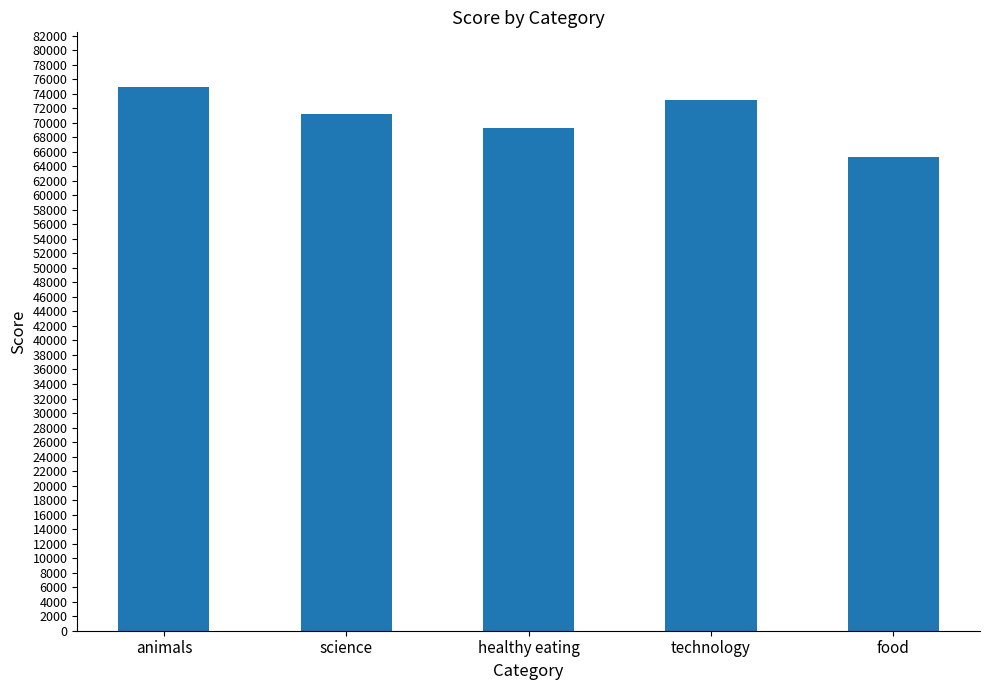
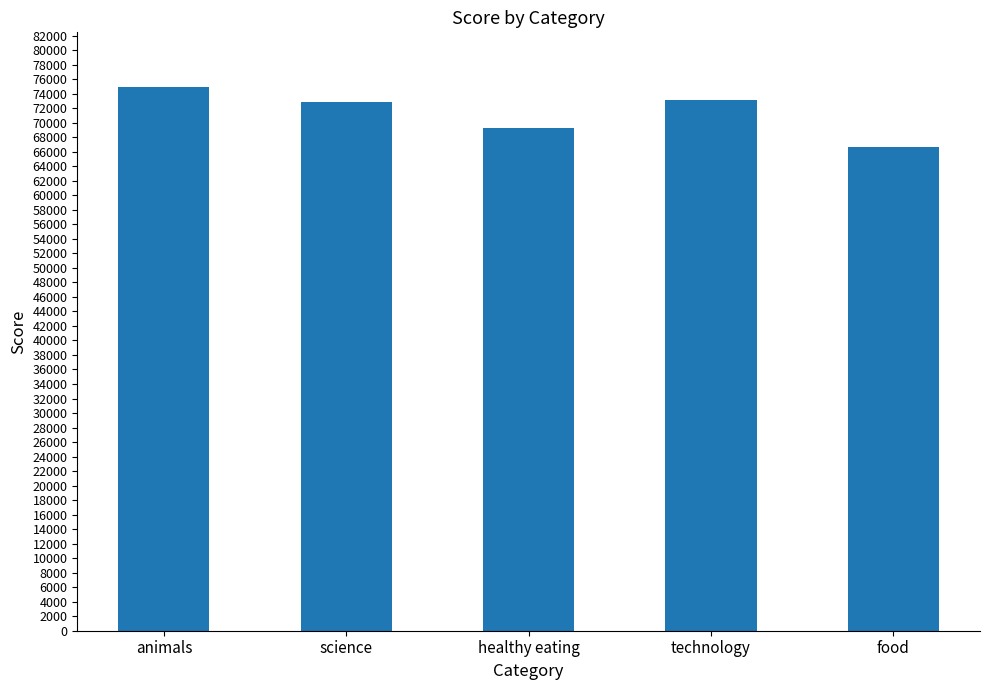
  {
    "animals": 75000,
-   "science": 71000,
+   "science": 73000,
    "healthy eating": 69000,
    "technology": 73000,
-   "food": 65000
+   "food": 67000
  }
